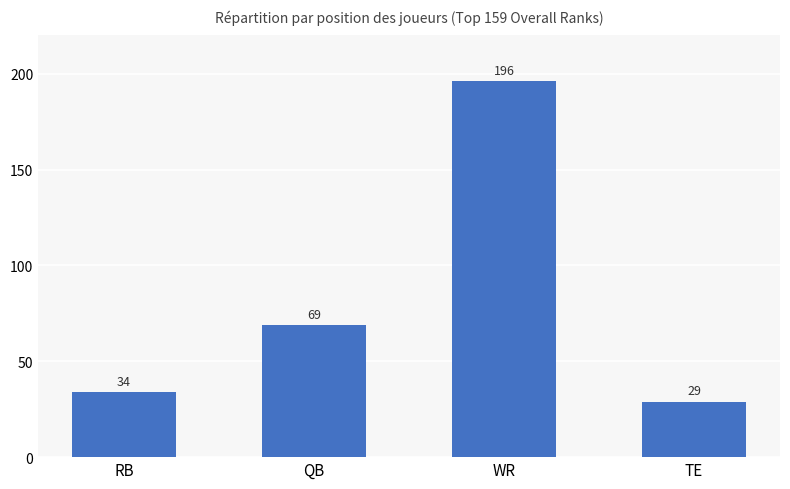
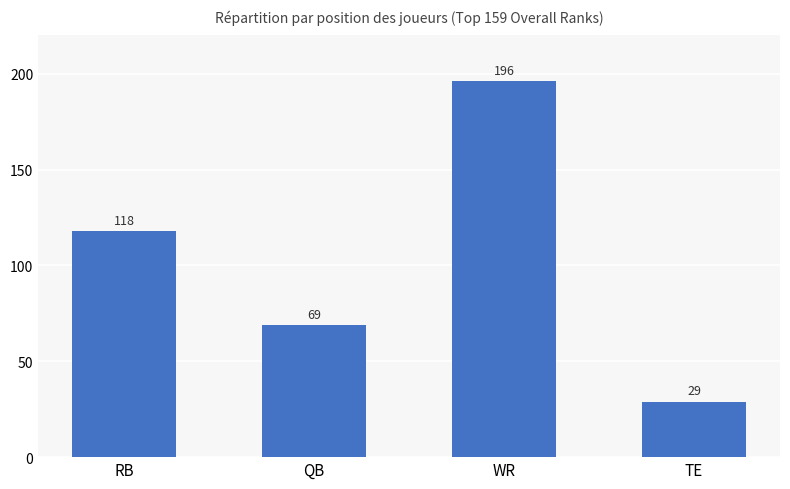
  {
-   "RB": 34,
+   "RB": 118,
    "QB": 69,
    "WR": 196,
    "TE": 29
  }
